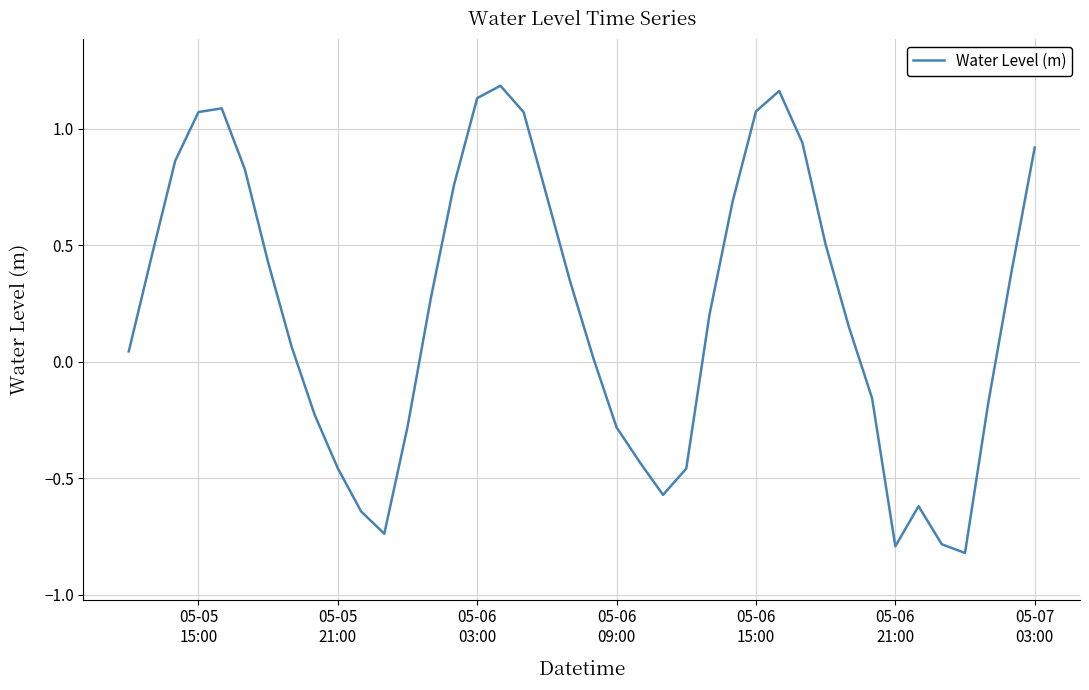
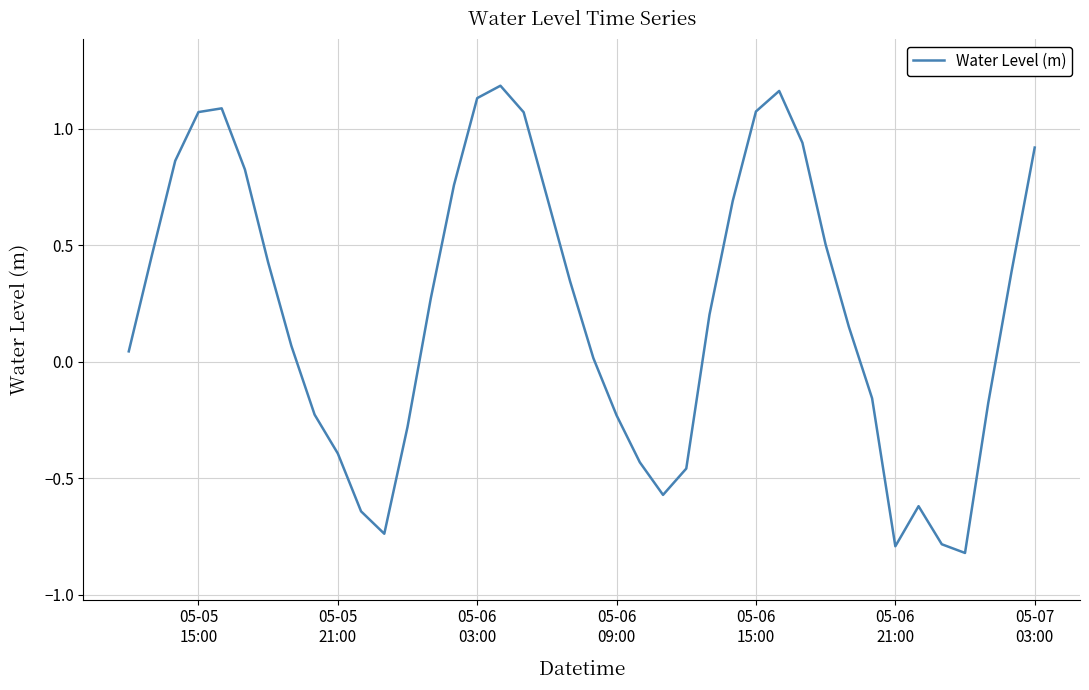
  {
    "05-05 15:00": 1.07,
-   "05-05 21:00": -0.46,
+   "05-05 21:00": -0.39,
    "05-06 03:00": 1.13,
-   "05-06 09:00": -0.28,
+   "05-06 09:00": -0.23,
    "05-06 15:00": 1.07,
    "05-06 21:00": -0.79,
    "05-07 03:00": 0.92
  }
